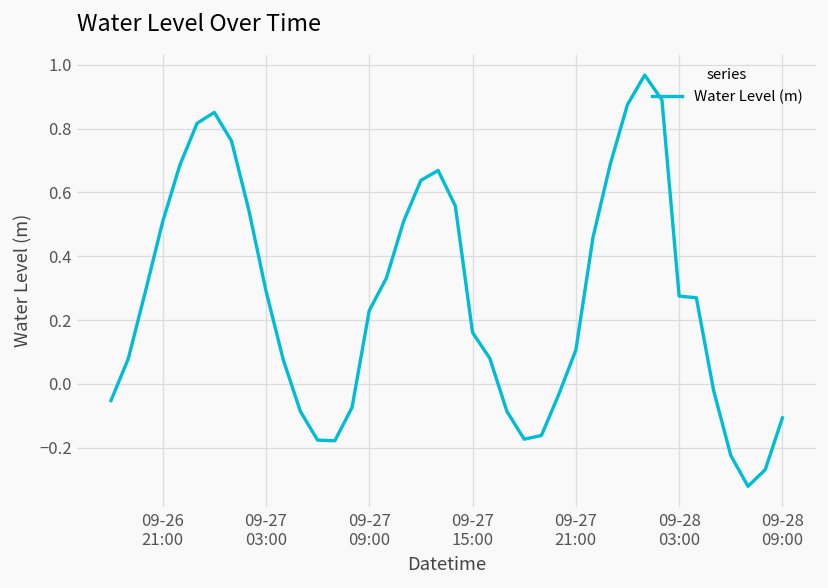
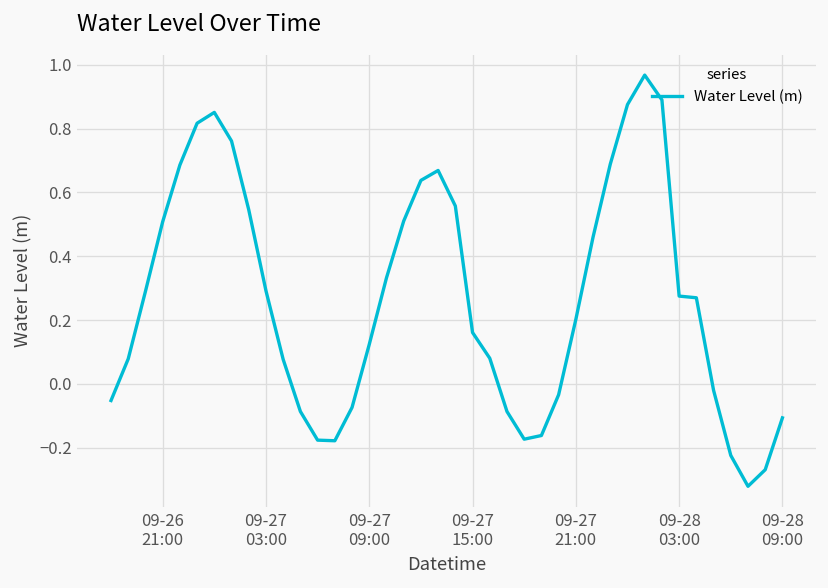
  {
    "09-26 21:00": 0.51,
    "09-27 03:00": 0.29,
-   "09-27 09:00": 0.23,
+   "09-27 09:00": 0.12,
    "09-27 15:00": 0.16,
-   "09-27 21:00": 0.11,
+   "09-27 21:00": 0.20,
    "09-28 03:00": 0.28,
    "09-28 09:00": -0.11
  }
